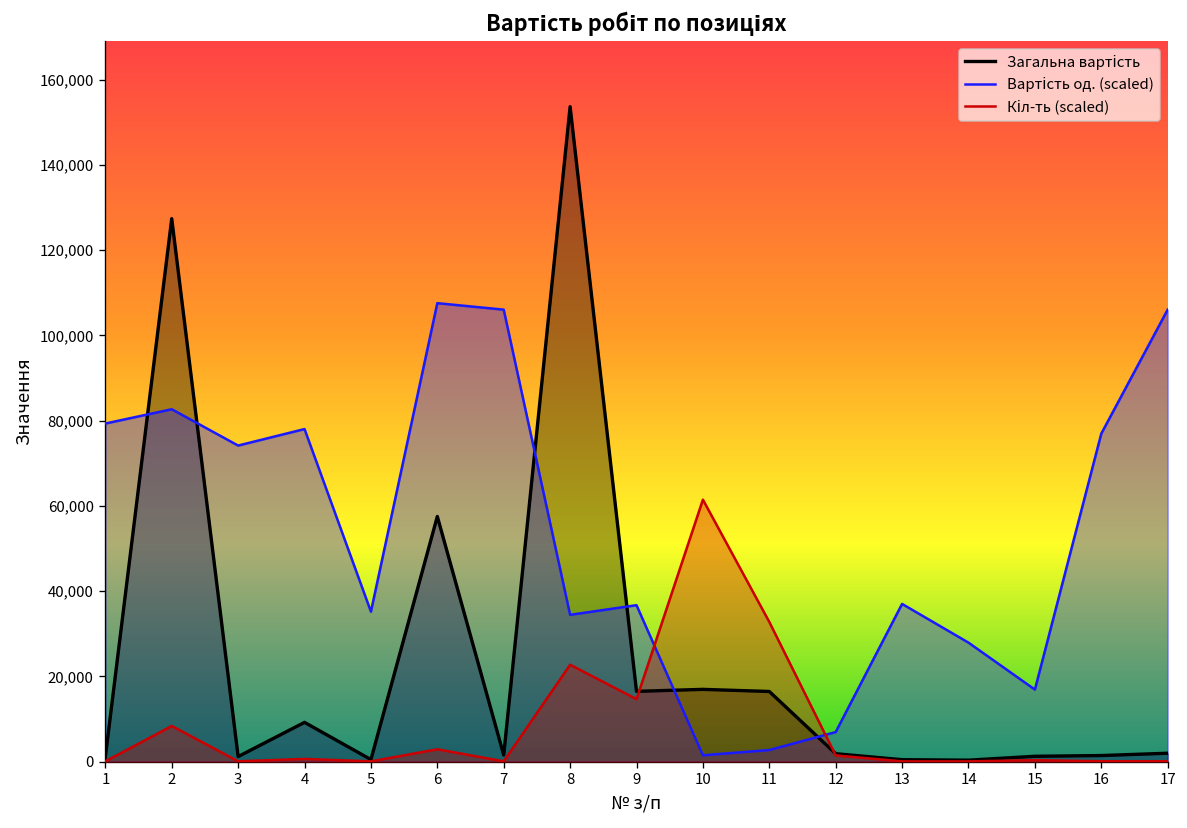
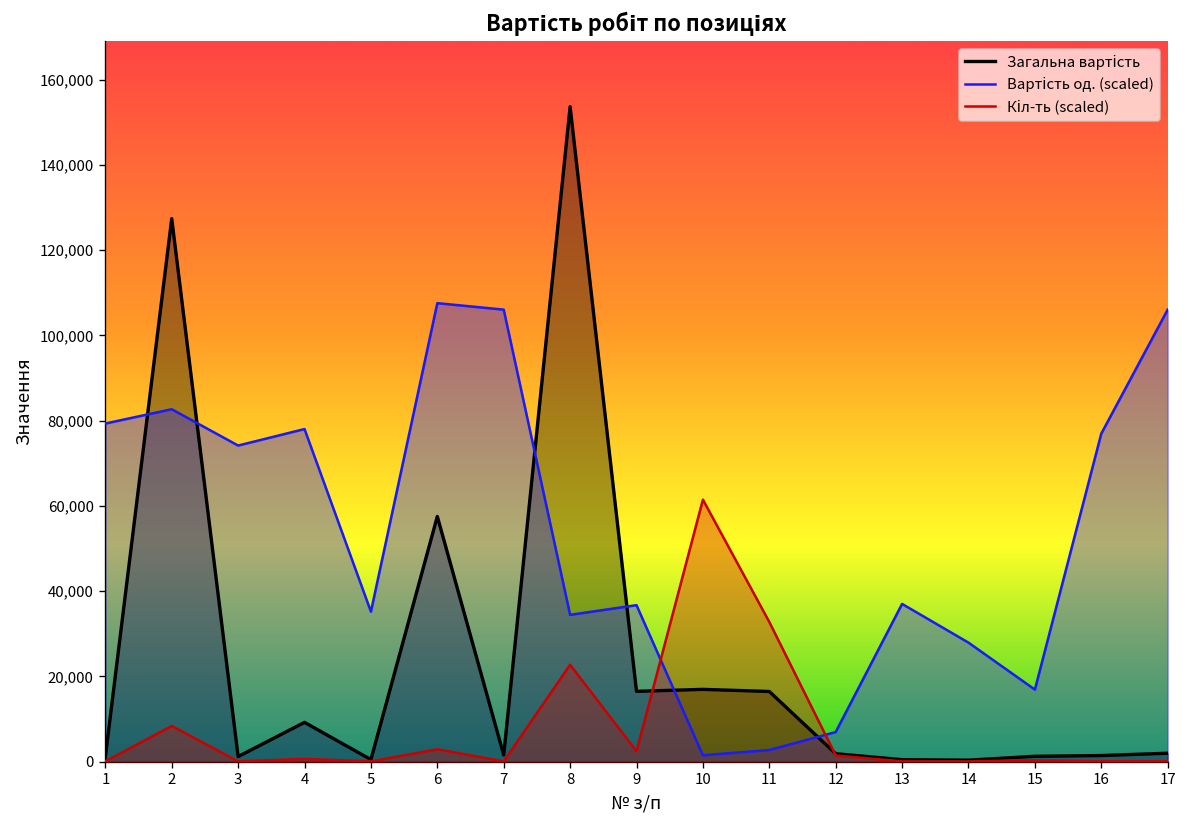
  {
    "Загальна вартість": {
      "1": "1,000",
      "2": "127,000",
      "3": "1,000",
      "4": "9,000",
      "6": "58,000",
      "7": "2,000",
      "8": "154,000",
      "9": "16,000",
      "10": "17,000",
      "11": "16,000",
      "15": "1,000",
      "16": "1,000",
      "17": "2,000"
    },
    "Вартість од. (scaled)": {
      "1": "79,000",
      "2": "83,000",
      "3": "74,000",
      "4": "78,000",
      "5": "35,000",
      "6": "108,000",
      "7": "106,000",
      "8": "34,000",
      "9": "37,000",
      "10": "1,000",
      "11": "3,000",
      "12": "7,000",
      "13": "37,000",
      "14": "28,000",
      "15": "17,000",
      "16": "77,000",
      "17": "106,000"
    },
    "Кіл-ть (scaled)": {
      "1": "0",
      "2": "8,000",
      "3": "0",
      "4": "1,000",
      "6": "3,000",
      "7": "0",
      "8": "23,000",
-     "9": "15,000",
+     "9": "2,000",
      "10": "61,000",
      "11": "33,000",
      "15": "0",
      "16": "0",
      "17": "0"
    }
  }
